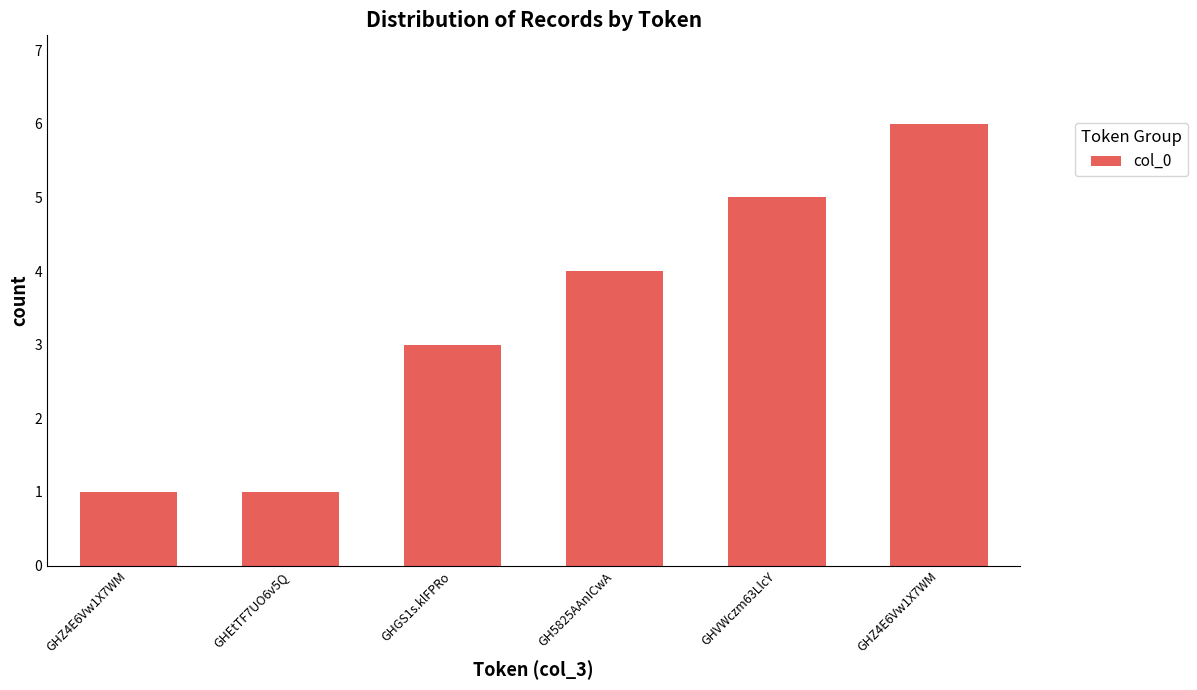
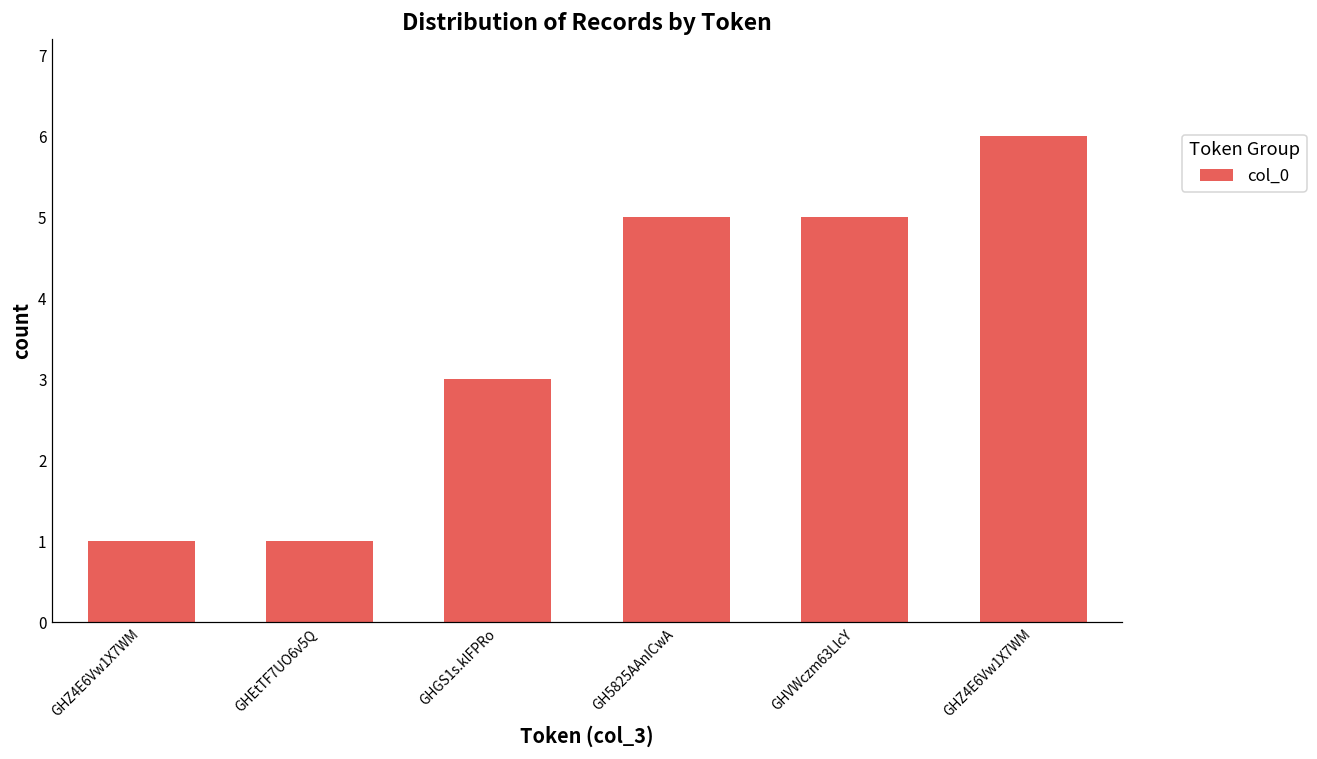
  {
    "GHEtTF7UO6v5Q": 1,
    "GHGS1s.klFPRo": 3,
-   "GH5825AAnICwA": 4,
+   "GH5825AAnICwA": 5,
    "GHVWczm63LlcY": 5
  }
